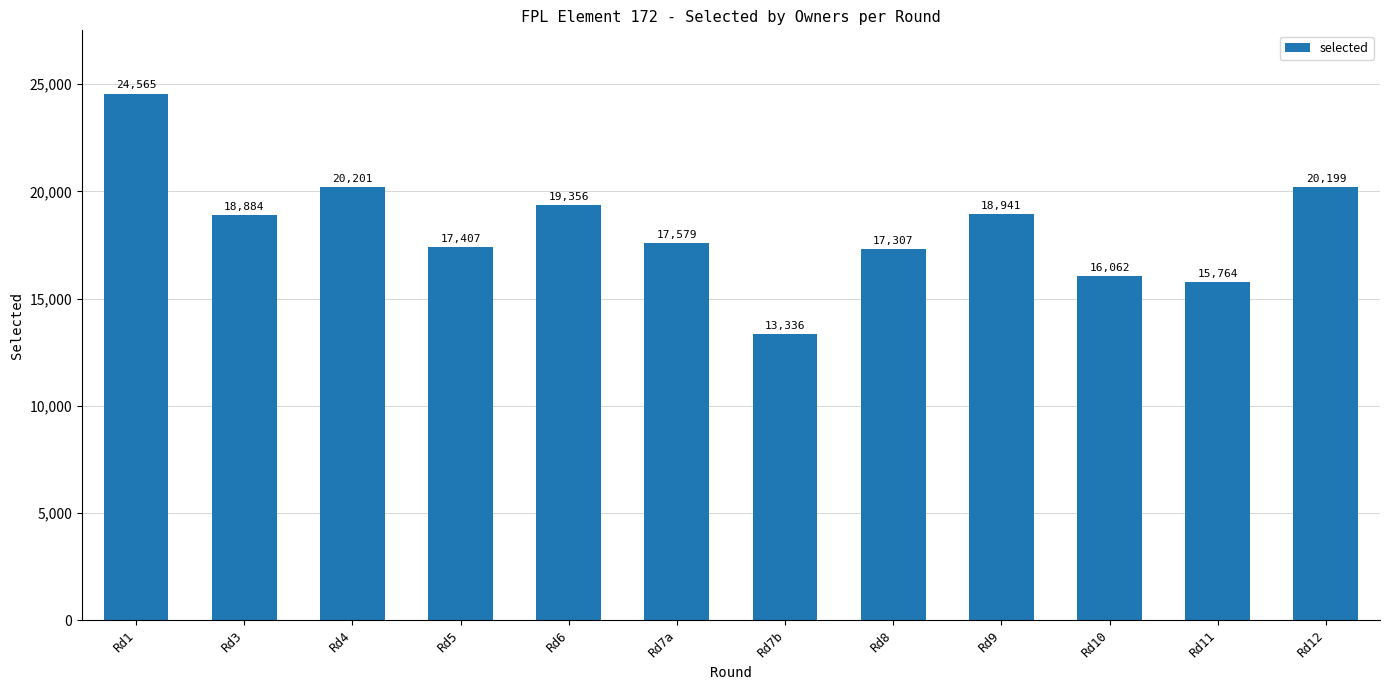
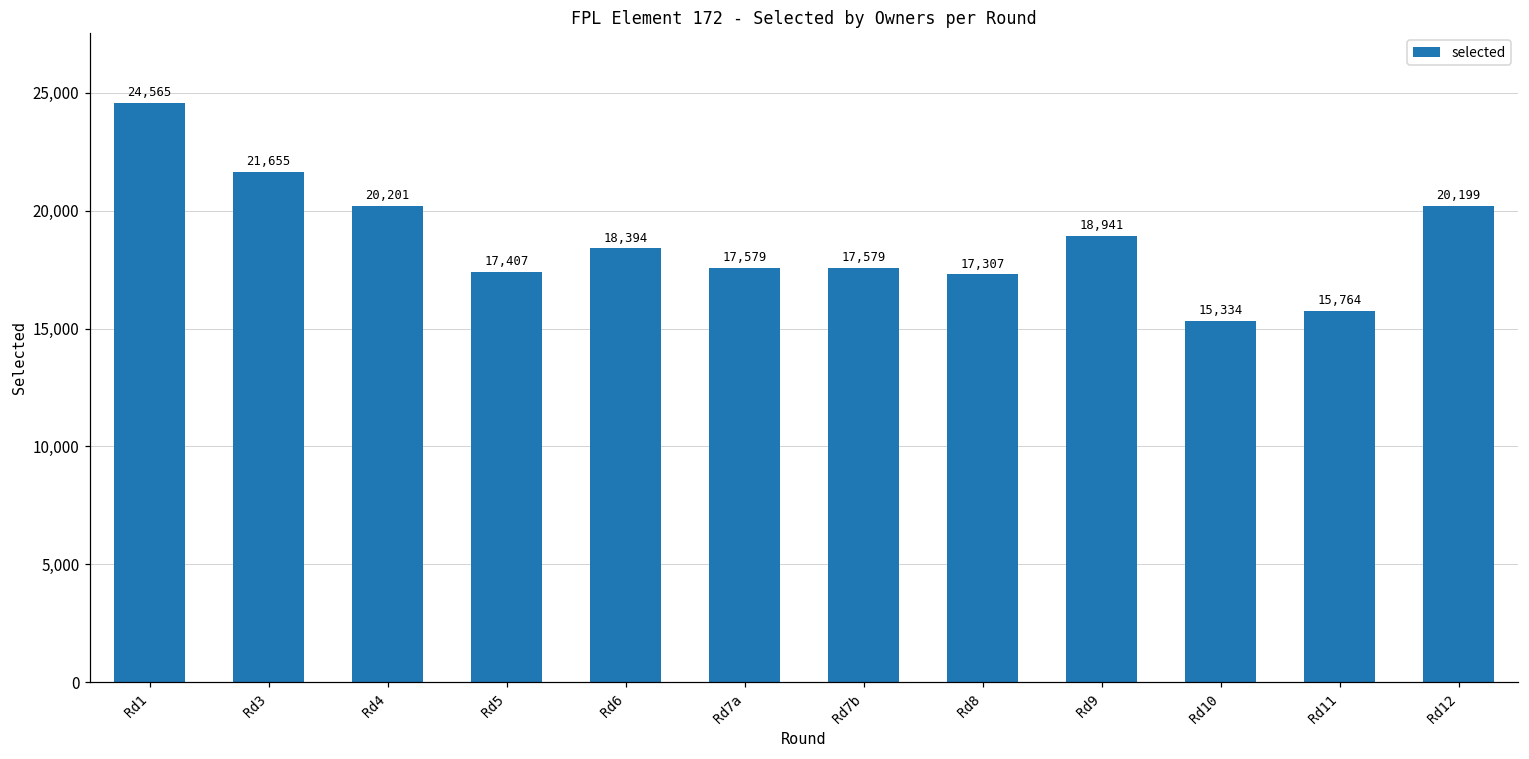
  {
    "Rd1": "24,565",
-   "Rd3": "18,884",
+   "Rd3": "21,655",
    "Rd4": "20,201",
    "Rd5": "17,407",
-   "Rd6": "19,356",
+   "Rd6": "18,394",
    "Rd7a": "17,579",
-   "Rd7b": "13,336",
+   "Rd7b": "17,579",
    "Rd8": "17,307",
    "Rd9": "18,941",
-   "Rd10": "16,062",
+   "Rd10": "15,334",
    "Rd11": "15,764",
    "Rd12": "20,199"
  }
